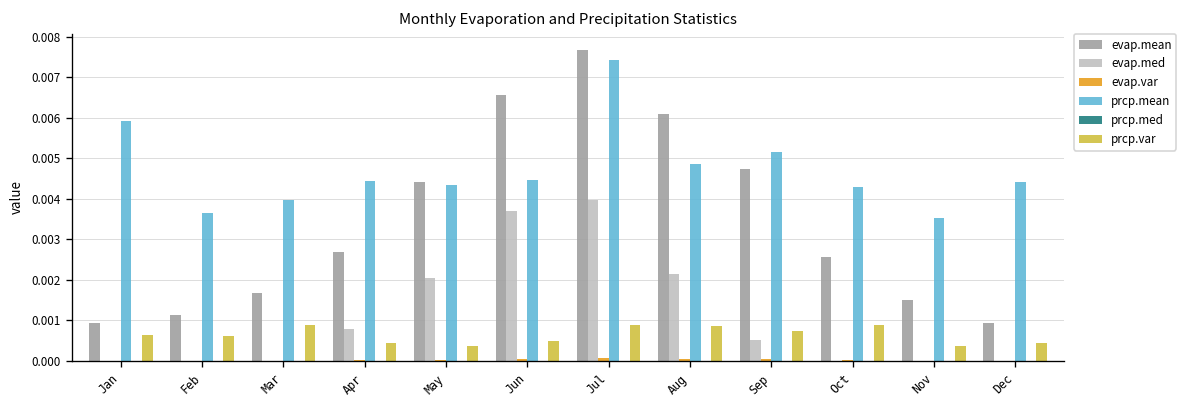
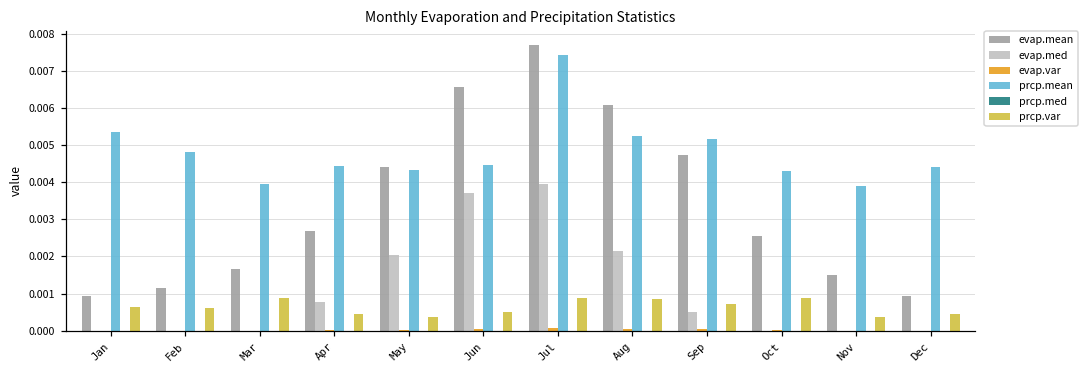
  {
    "prcp.mean": {
-     "Jan": 0.0059,
-     "Feb": 0.0036,
+     "Jan": 0.0053,
+     "Feb": 0.0048,
      "Mar": 0.0040,
      "Apr": 0.0044,
      "May": 0.0043,
      "Jun": 0.0045,
      "Jul": 0.0074,
-     "Aug": 0.0049,
+     "Aug": 0.0053,
      "Sep": 0.0052,
      "Oct": 0.0043,
-     "Nov": 0.0035,
+     "Nov": 0.0039,
      "Dec": 0.0044
    },
    "prcp.med": {
      "Jan": 0.0000,
      "Feb": 0.0000,
      "Mar": 0.0000,
      "Apr": 0.0000,
      "May": 0.0000,
      "Jun": 0.0000,
      "Jul": 0.0000,
      "Aug": 0.0000,
      "Sep": 0.0000,
      "Oct": 0.0000,
      "Nov": 0.0000,
      "Dec": 0.0000
    }
  }
